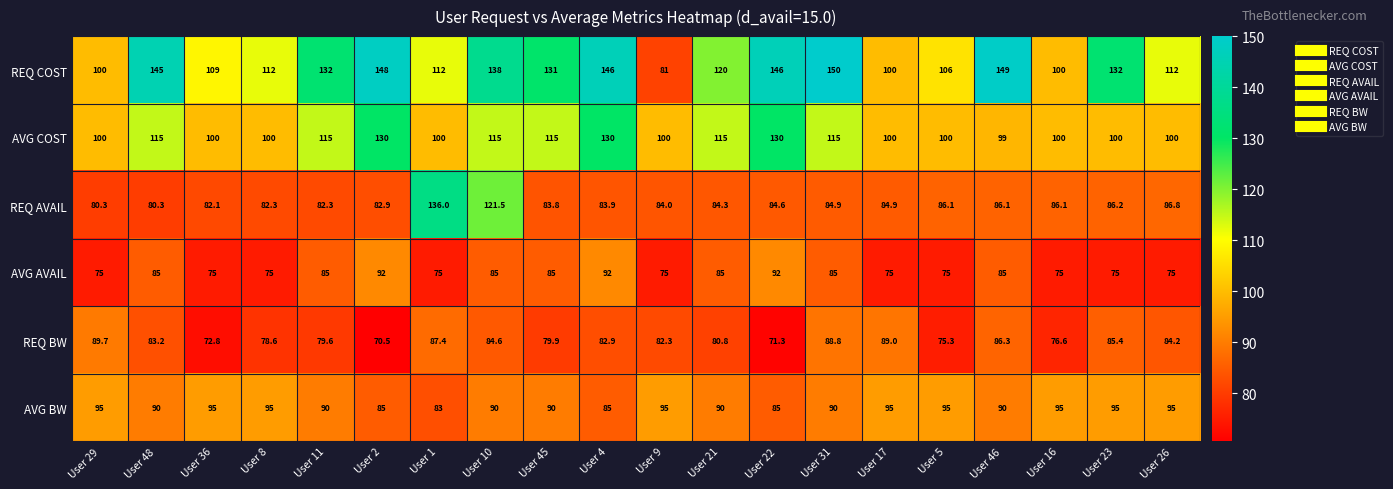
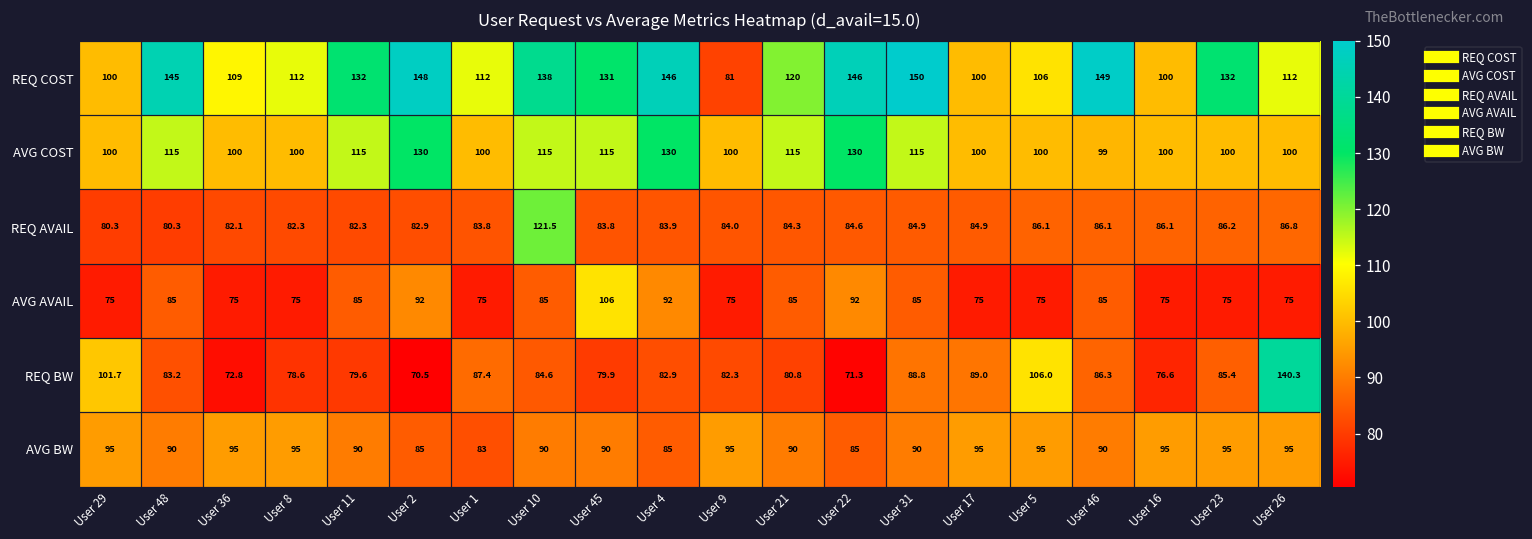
  {
    "REQ COST": {
      "User 29": 100,
      "User 48": 145,
      "User 36": 109,
      "User 8": 112,
      "User 11": 132,
      "User 2": 148,
      "User 1": 112,
      "User 10": 138,
      "User 45": 131,
      "User 4": 146,
      "User 9": 81,
      "User 21": 120,
      "User 22": 146,
      "User 31": 150,
      "User 17": 100,
      "User 5": 106,
      "User 46": 149,
      "User 16": 100,
      "User 23": 132,
      "User 26": 112
    },
    "AVG COST": {
      "User 29": 100,
      "User 48": 115,
      "User 36": 100,
      "User 8": 100,
      "User 11": 115,
      "User 2": 130,
      "User 1": 100,
      "User 10": 115,
      "User 45": 115,
      "User 4": 130,
      "User 9": 100,
      "User 21": 115,
      "User 22": 130,
      "User 31": 115,
      "User 17": 100,
      "User 5": 100,
      "User 46": 99,
      "User 16": 100,
      "User 23": 100,
      "User 26": 100
    },
    "REQ AVAIL": {
      "User 29": 80.3,
      "User 48": 80.3,
      "User 36": 82.1,
      "User 8": 82.3,
      "User 11": 82.3,
      "User 2": 82.9,
-     "User 1": 136.0,
+     "User 1": 83.8,
      "User 10": 121.5,
      "User 45": 83.8,
      "User 4": 83.9,
      "User 9": 84.0,
      "User 21": 84.3,
      "User 22": 84.6,
      "User 31": 84.9,
      "User 17": 84.9,
      "User 5": 86.1,
      "User 46": 86.1,
      "User 16": 86.1,
      "User 23": 86.2,
      "User 26": 86.8
    },
    "AVG AVAIL": {
      "User 29": 75,
      "User 48": 85,
      "User 36": 75,
      "User 8": 75,
      "User 11": 85,
      "User 2": 92,
      "User 1": 75,
      "User 10": 85,
-     "User 45": 85,
+     "User 45": 106,
      "User 4": 92,
      "User 9": 75,
      "User 21": 85,
      "User 22": 92,
      "User 31": 85,
      "User 17": 75,
      "User 5": 75,
      "User 46": 85,
      "User 16": 75,
      "User 23": 75,
      "User 26": 75
    },
    "REQ BW": {
-     "User 29": 89.7,
+     "User 29": 101.7,
      "User 48": 83.2,
      "User 36": 72.8,
      "User 8": 78.6,
      "User 11": 79.6,
      "User 2": 70.5,
      "User 1": 87.4,
      "User 10": 84.6,
      "User 45": 79.9,
      "User 4": 82.9,
      "User 9": 82.3,
      "User 21": 80.8,
      "User 22": 71.3,
      "User 31": 88.8,
      "User 17": 89.0,
-     "User 5": 75.3,
+     "User 5": 106.0,
      "User 46": 86.3,
      "User 16": 76.6,
      "User 23": 85.4,
-     "User 26": 84.2
+     "User 26": 140.3
    },
    "AVG BW": {
      "User 29": 95,
      "User 48": 90,
      "User 36": 95,
      "User 8": 95,
      "User 11": 90,
      "User 2": 85,
      "User 1": 83,
      "User 10": 90,
      "User 45": 90,
      "User 4": 85,
      "User 9": 95,
      "User 21": 90,
      "User 22": 85,
      "User 31": 90,
      "User 17": 95,
      "User 5": 95,
      "User 46": 90,
      "User 16": 95,
      "User 23": 95,
      "User 26": 95
    }
  }
